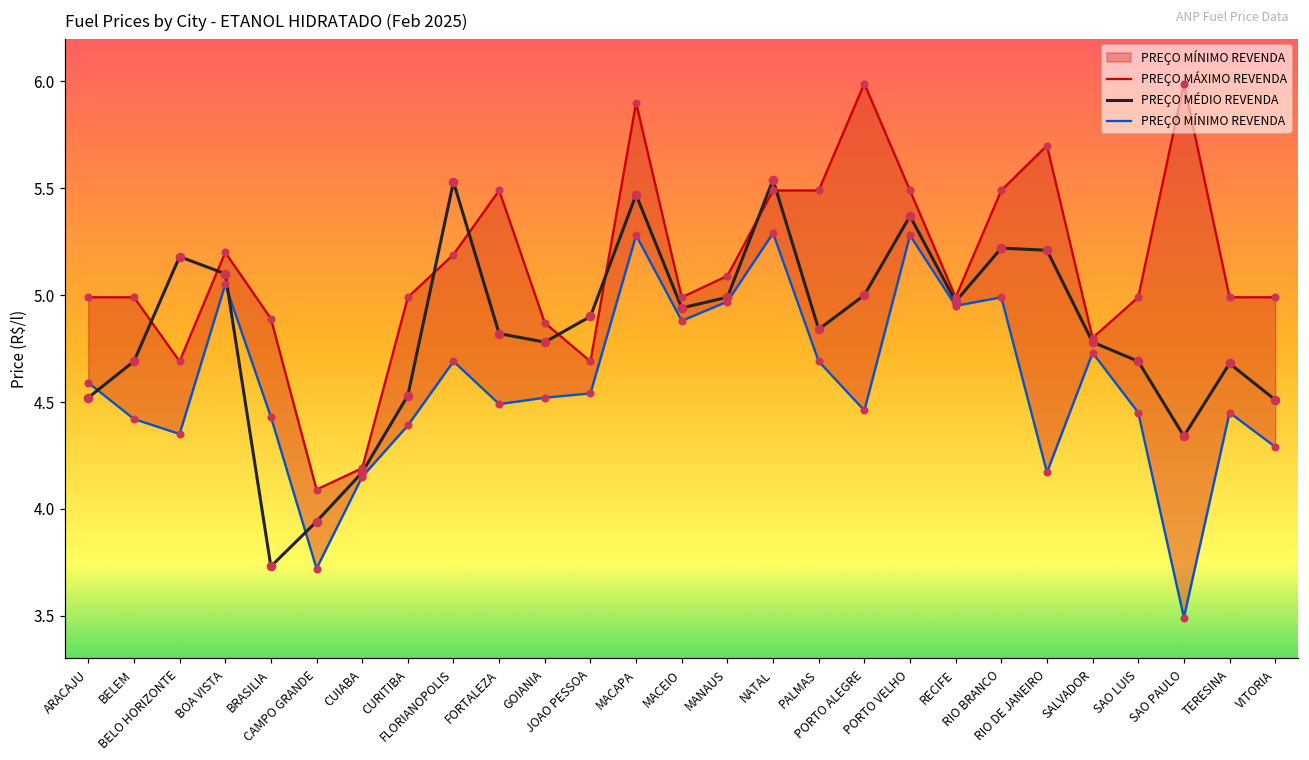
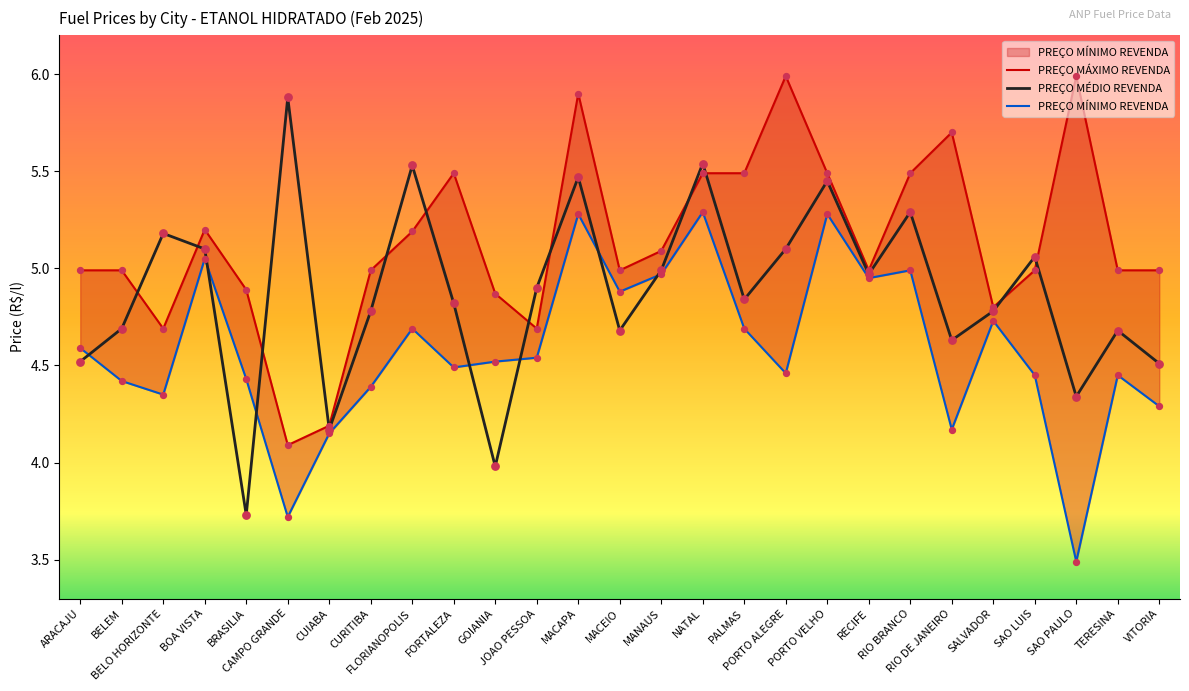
  {
    "PREÇO MÉDIO REVENDA": {
      "ARACAJU": 4.52,
      "BELEM": 4.69,
      "BELO HORIZONTE": 5.18,
      "BOA VISTA": 5.10,
      "BRASILIA": 3.73,
-     "CAMPO GRANDE": 3.94,
+     "CAMPO GRANDE": 5.88,
      "CUIABA": 4.17,
-     "CURITIBA": 4.53,
+     "CURITIBA": 4.78,
      "FLORIANOPOLIS": 5.53,
      "FORTALEZA": 4.82,
-     "GOIANIA": 4.78,
+     "GOIANIA": 3.98,
      "JOAO PESSOA": 4.90,
      "MACAPA": 5.47,
-     "MACEIO": 4.94,
+     "MACEIO": 4.68,
      "MANAUS": 4.99,
      "NATAL": 5.54,
      "PALMAS": 4.84,
-     "PORTO ALEGRE": 5.0,
-     "PORTO VELHO": 5.37,
+     "PORTO ALEGRE": 5.1,
+     "PORTO VELHO": 5.45,
      "RECIFE": 4.97,
-     "RIO BRANCO": 5.22,
-     "RIO DE JANEIRO": 5.21,
+     "RIO BRANCO": 5.29,
+     "RIO DE JANEIRO": 4.63,
      "SALVADOR": 4.78,
-     "SAO LUIS": 4.69,
+     "SAO LUIS": 5.06,
      "SAO PAULO": 4.34,
      "TERESINA": 4.68,
      "VITORIA": 4.51
    }
  }
